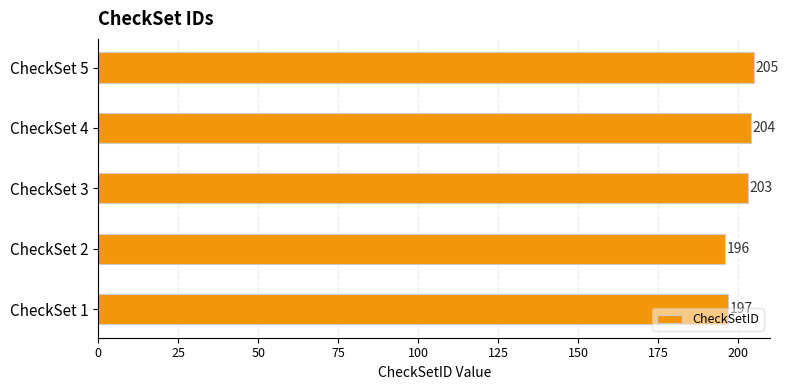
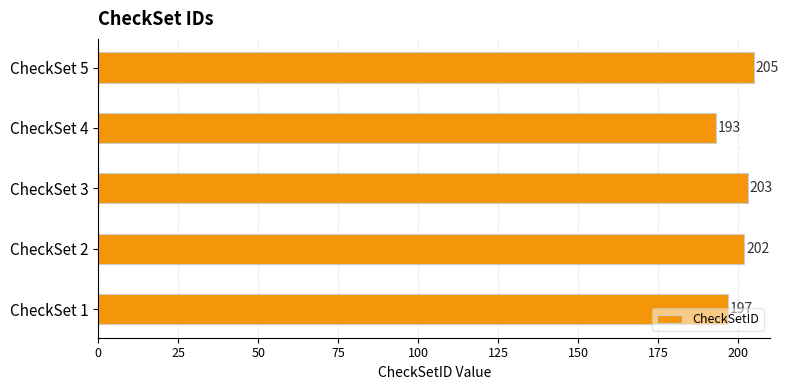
  {
    "CheckSet 5": 205,
-   "CheckSet 4": 204,
+   "CheckSet 4": 193,
    "CheckSet 3": 203,
-   "CheckSet 2": 196
+   "CheckSet 2": 202
  }
